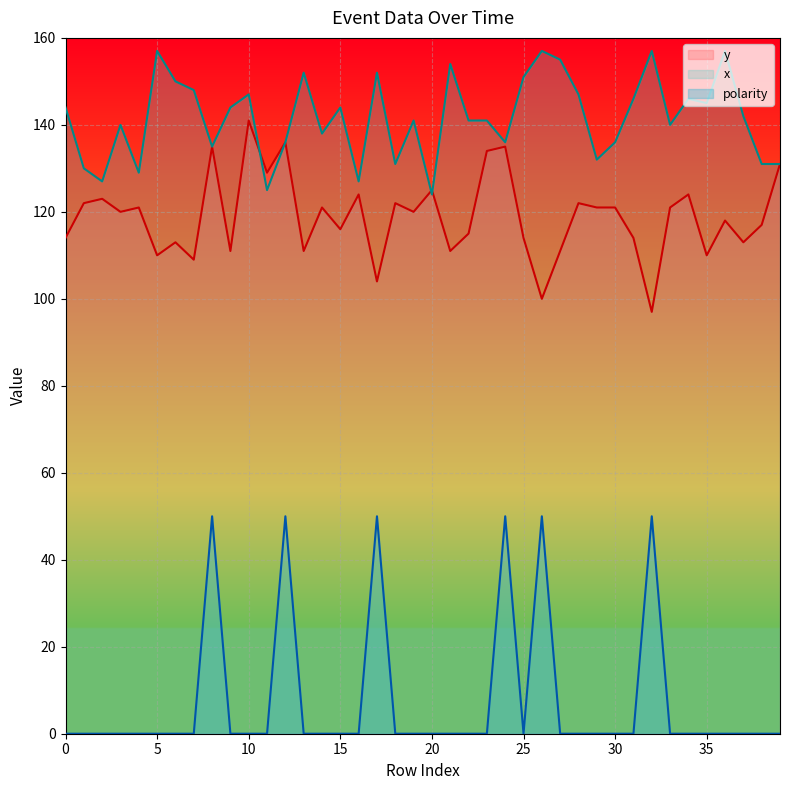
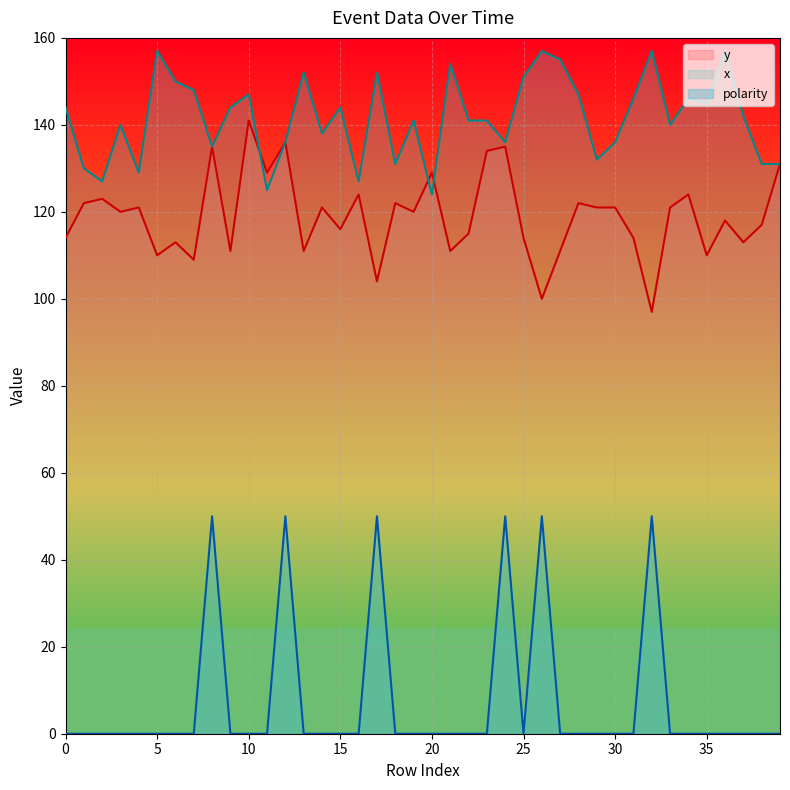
  {
    "y": {
      "0": 114,
      "5": 110,
      "10": 141,
      "15": 116,
-     "20": 125,
+     "20": 129,
      "25": 114,
      "30": 121,
      "35": 110
    }
  }
